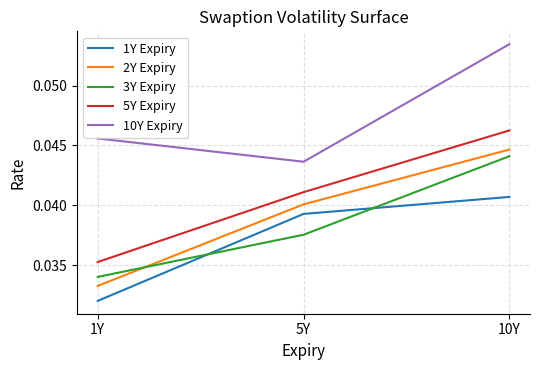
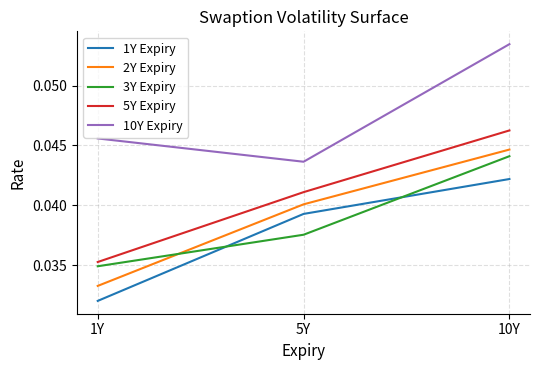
  {
    "1Y Expiry": {
      "1Y": 0.0320,
      "5Y": 0.0393,
-     "10Y": 0.0407
+     "10Y": 0.0422
    },
    "2Y Expiry": {
      "1Y": 0.0333,
      "5Y": 0.0401,
      "10Y": 0.0447
    },
    "3Y Expiry": {
-     "1Y": 0.0340,
+     "1Y": 0.0349,
      "5Y": 0.0375,
      "10Y": 0.0441
    },
    "5Y Expiry": {
      "1Y": 0.0353,
      "5Y": 0.0411,
      "10Y": 0.0462
    },
    "10Y Expiry": {
      "1Y": 0.0456,
      "5Y": 0.0436,
      "10Y": 0.0535
    }
  }
